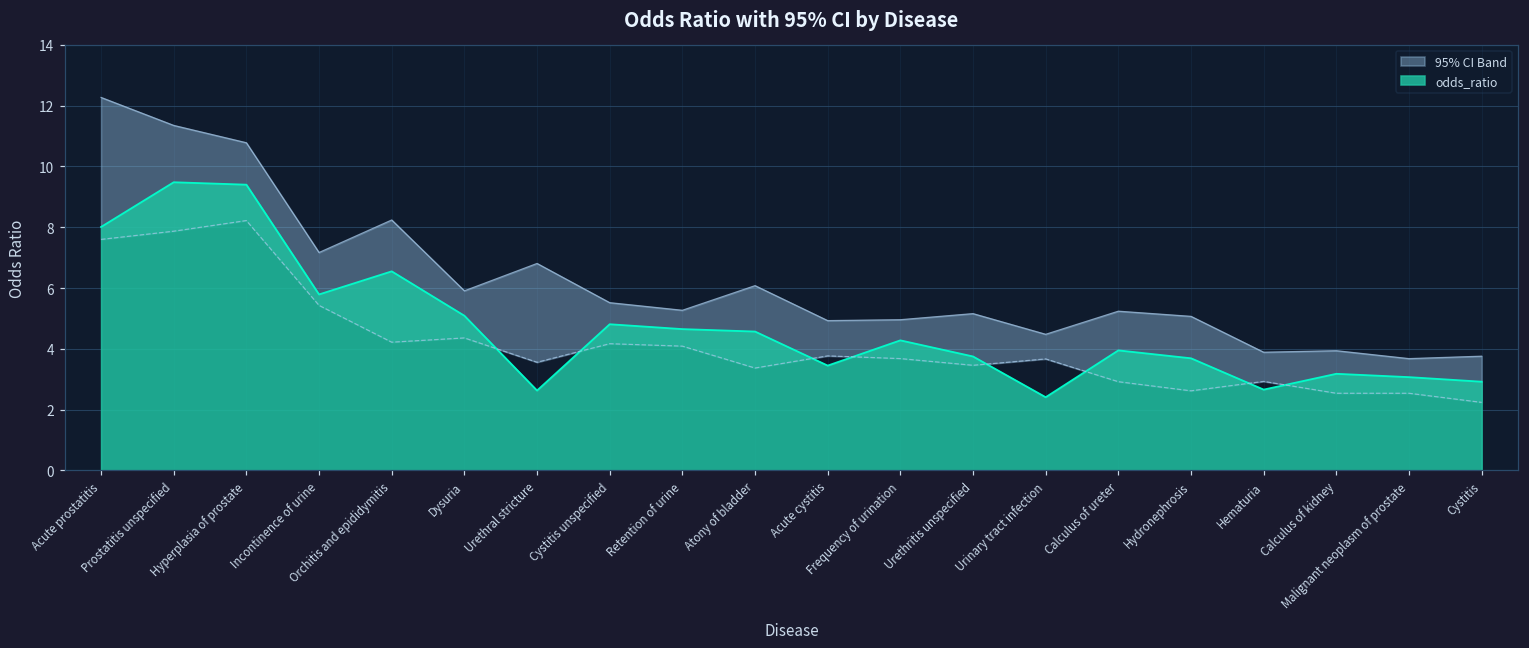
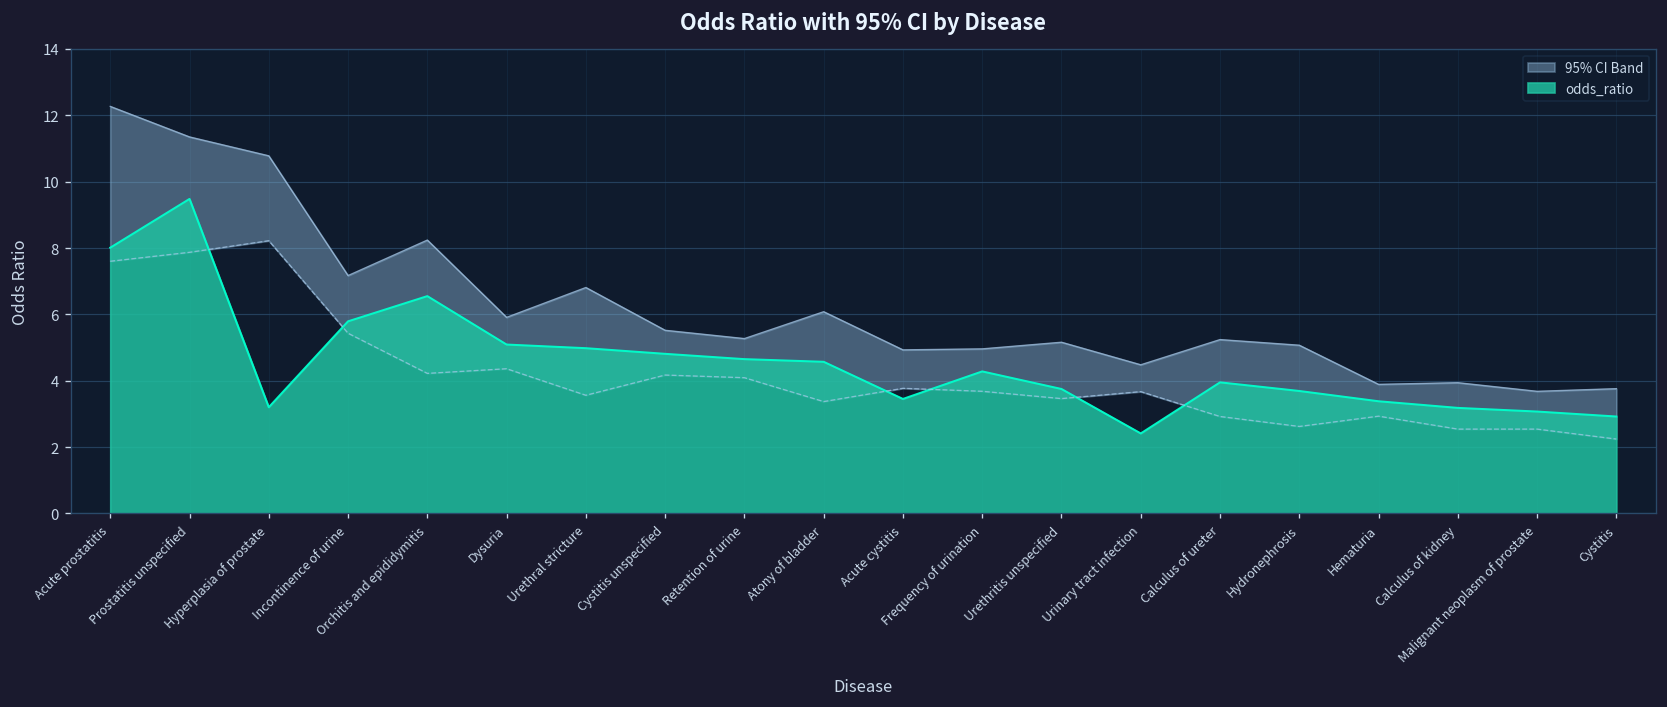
  {
    "odds_ratio": {
      "Acute prostatitis": 8.0,
      "Prostatitis unspecified": 9.5,
-     "Hyperplasia of prostate": 9.4,
+     "Hyperplasia of prostate": 3.2,
      "Incontinence of urine": 5.8,
      "Orchitis and epididymitis": 6.6,
      "Dysuria": 5.1,
-     "Urethral stricture": 2.6,
+     "Urethral stricture": 5.0,
      "Cystitis unspecified": 4.8,
      "Retention of urine": 4.7,
      "Atony of bladder": 4.6,
      "Acute cystitis": 3.5,
      "Frequency of urination": 4.3,
      "Urethritis unspecified": 3.8,
      "Urinary tract infection": 2.4,
      "Calculus of ureter": 4.0,
      "Hydronephrosis": 3.7,
-     "Hematuria": 2.7,
+     "Hematuria": 3.4,
      "Calculus of kidney": 3.2,
      "Malignant neoplasm of prostate": 3.1,
      "Cystitis": 2.9
    }
  }
